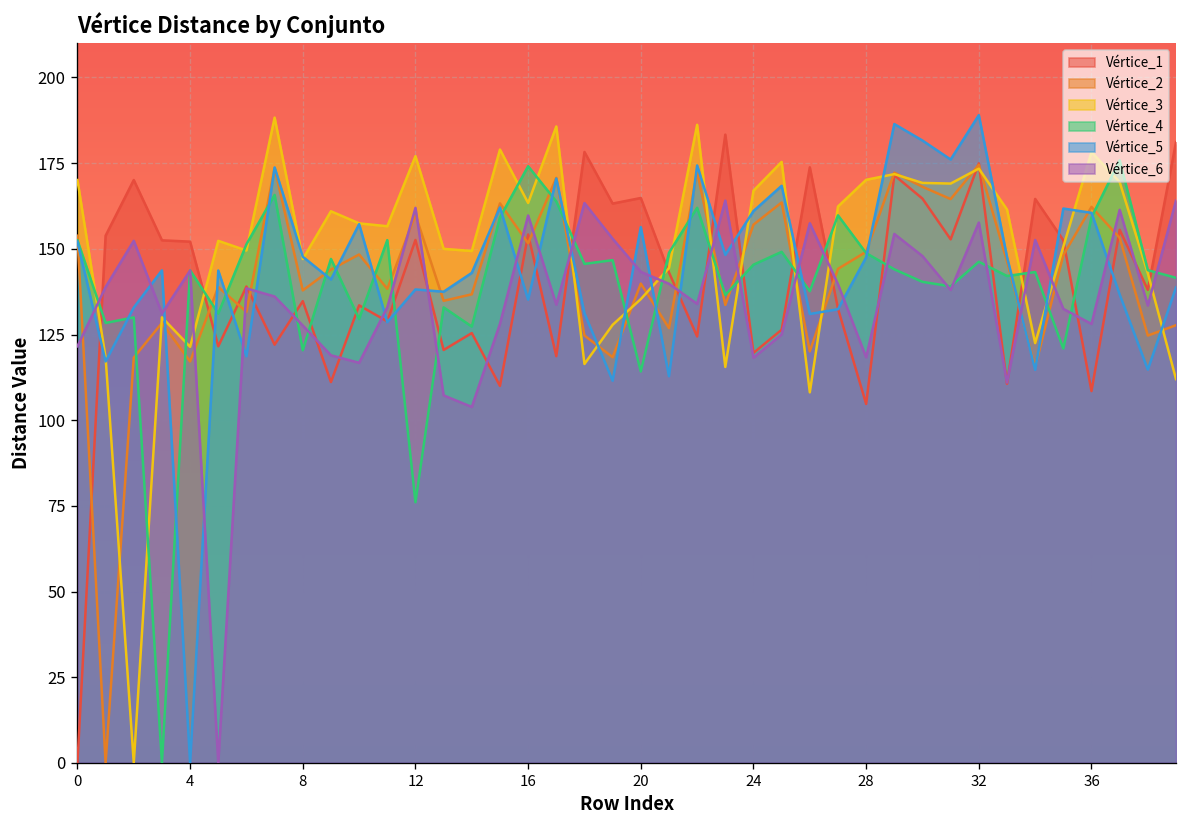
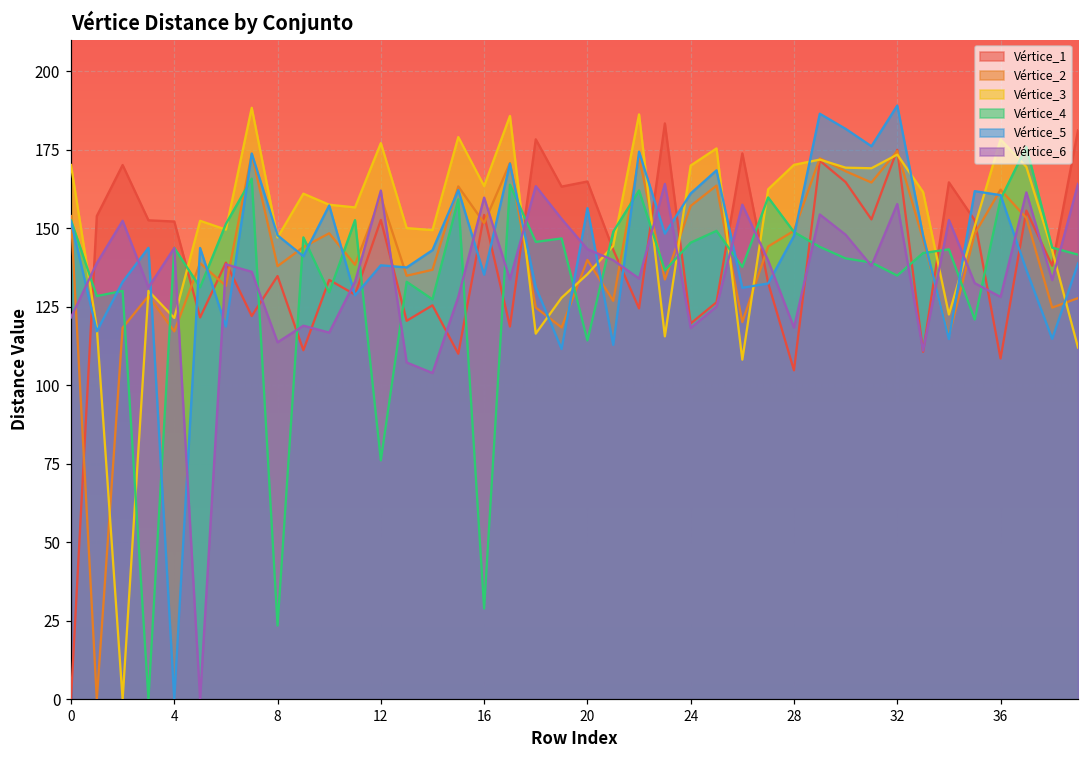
  {
    "Vértice_3": {
      "0": 170,
      "4": 121,
      "12": 177,
      "16": 163,
      "20": 135,
-     "24": 167,
+     "24": 170,
      "28": 170,
      "32": 173
    },
    "Vértice_4": {
-     "8": 120,
+     "8": 23,
      "12": 76,
-     "16": 174,
+     "16": 29,
      "20": 114,
      "24": 145,
-     "32": 146,
+     "32": 135,
      "36": 159
    },
    "Vértice_5": {
      "4": 0,
      "12": 138,
      "16": 135,
      "20": 156,
      "24": 161,
      "28": 148,
      "32": 189,
      "36": 161
    },
    "Vértice_6": {
      "0": 122,
-     "8": 128,
+     "8": 114,
      "12": 162,
      "16": 160,
      "20": 143,
      "24": 118,
      "28": 118,
      "32": 158,
      "36": 128
    }
  }
